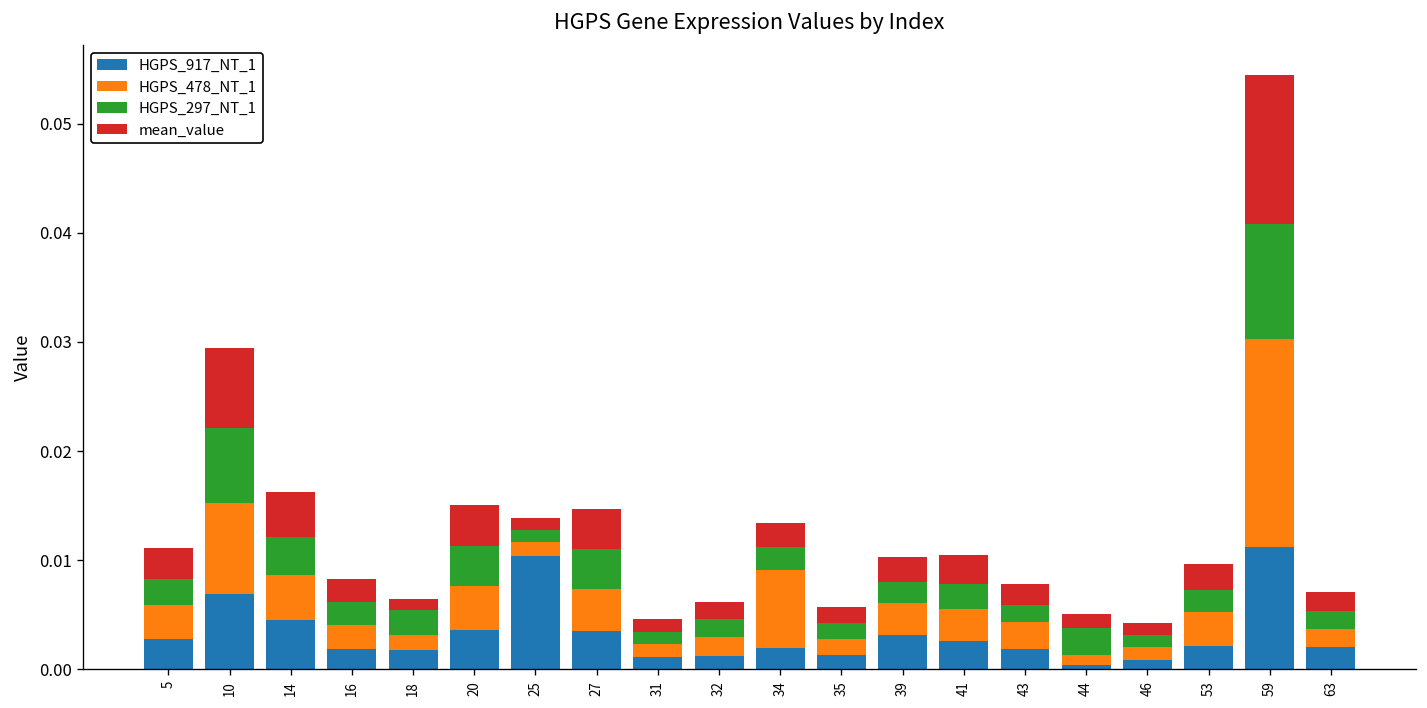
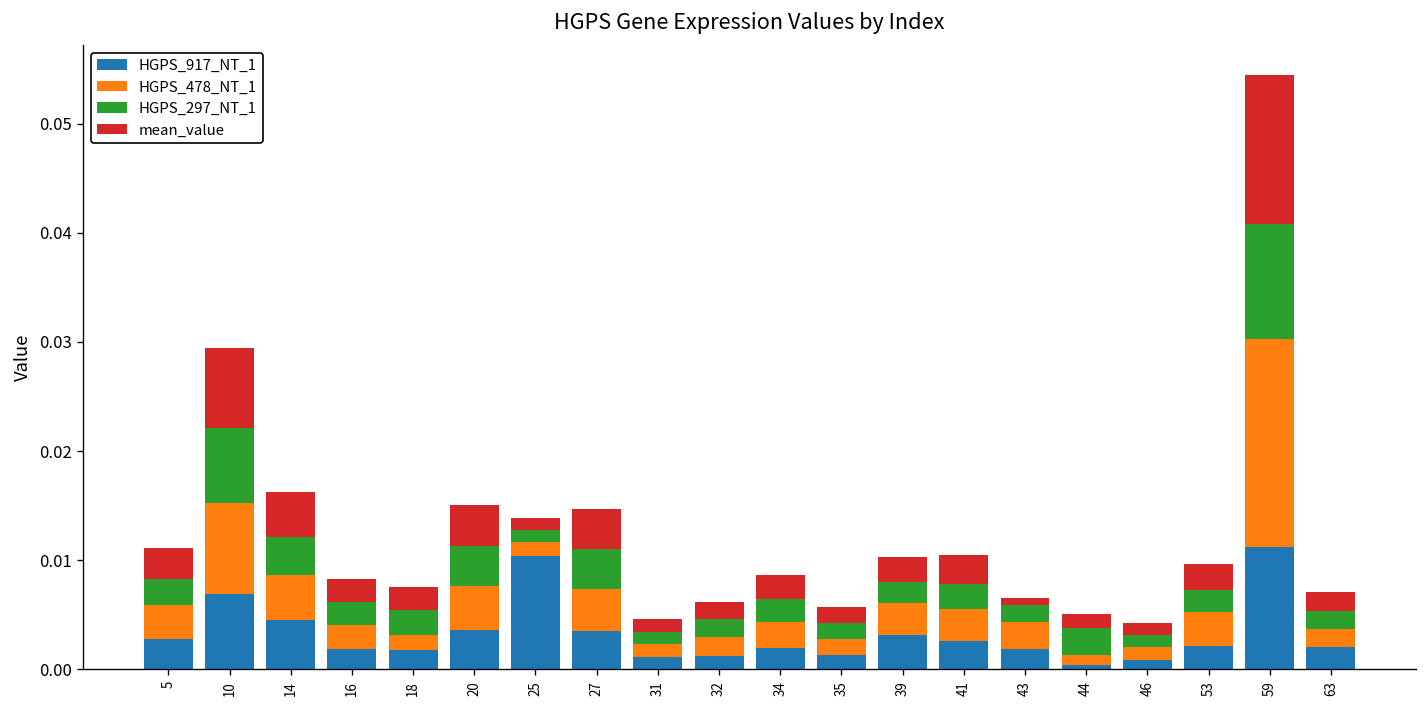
  {
    "HGPS_917_NT_1": {
      "5": 0.003,
      "10": 0.007,
      "14": 0.005,
      "16": 0.002,
      "18": 0.002,
      "20": 0.004,
      "25": 0.010,
      "27": 0.003,
      "31": 0.001,
      "32": 0.001,
      "34": 0.002,
      "35": 0.001,
      "39": 0.003,
      "41": 0.003,
      "43": 0.002,
      "44": 0.000,
      "46": 0.001,
      "53": 0.002,
      "59": 0.011,
      "63": 0.002
    },
    "HGPS_478_NT_1": {
      "5": 0.003,
      "10": 0.008,
      "14": 0.004,
      "16": 0.002,
      "18": 0.001,
      "20": 0.004,
      "25": 0.001,
      "27": 0.004,
      "31": 0.001,
      "32": 0.002,
-     "34": 0.007,
+     "34": 0.002,
      "35": 0.001,
      "39": 0.003,
      "41": 0.003,
      "43": 0.002,
      "44": 0.001,
      "46": 0.001,
      "53": 0.003,
      "59": 0.019,
      "63": 0.002
    },
    "HGPS_297_NT_1": {
      "5": 0.002,
      "10": 0.007,
      "14": 0.004,
      "16": 0.002,
      "18": 0.002,
      "20": 0.004,
      "25": 0.001,
      "27": 0.004,
      "31": 0.001,
      "32": 0.002,
      "34": 0.002,
      "35": 0.002,
      "39": 0.002,
      "41": 0.002,
      "43": 0.002,
      "44": 0.002,
      "46": 0.001,
      "53": 0.002,
      "59": 0.011,
      "63": 0.002
    },
    "mean_value": {
      "5": 0.003,
      "10": 0.007,
      "14": 0.004,
      "16": 0.002,
-     "18": 0.001,
+     "18": 0.002,
      "20": 0.004,
      "25": 0.001,
      "27": 0.004,
      "31": 0.001,
      "32": 0.002,
      "34": 0.002,
      "35": 0.001,
      "39": 0.002,
      "41": 0.003,
-     "43": 0.002,
+     "43": 0.001,
      "44": 0.001,
      "46": 0.001,
      "53": 0.002,
      "59": 0.014,
      "63": 0.002
    }
  }
